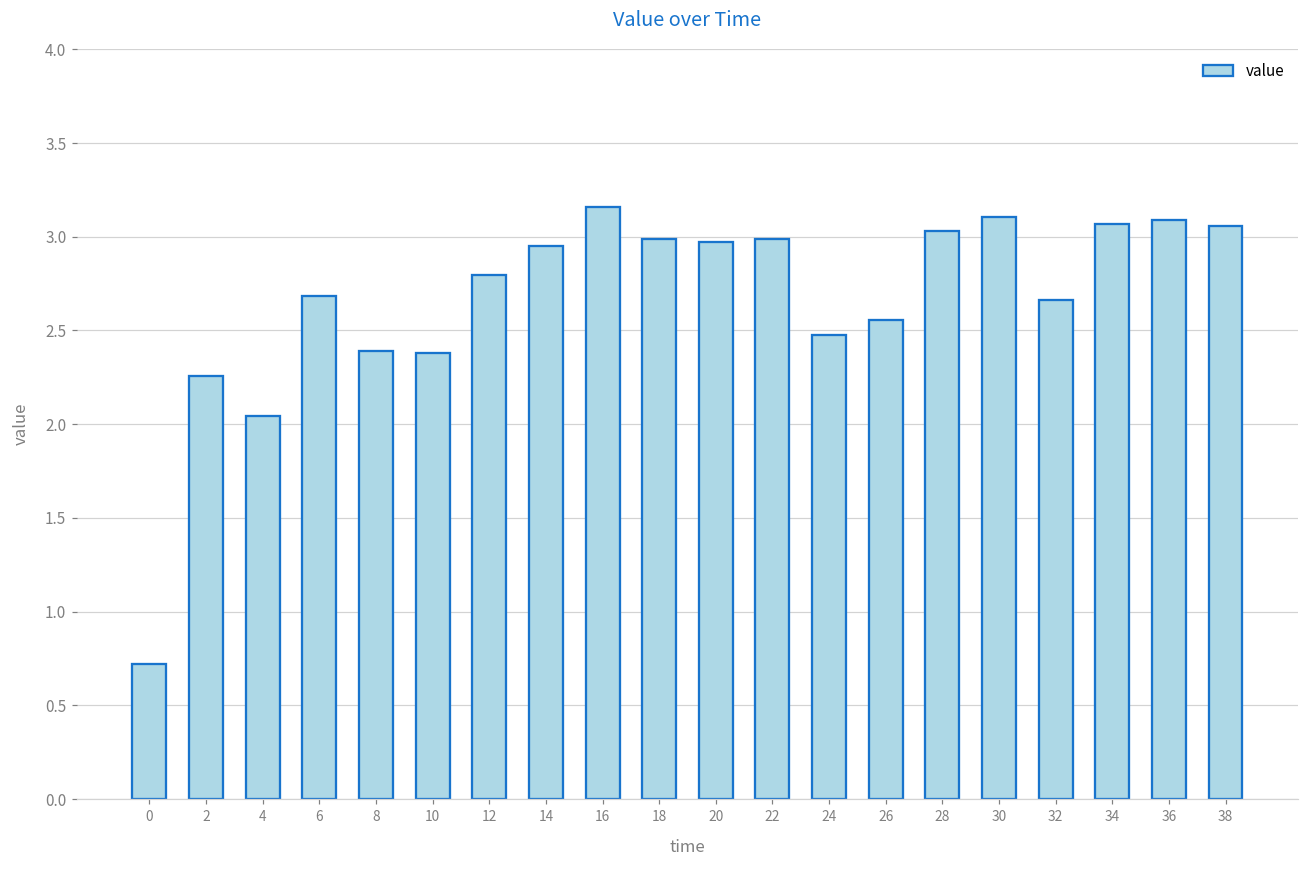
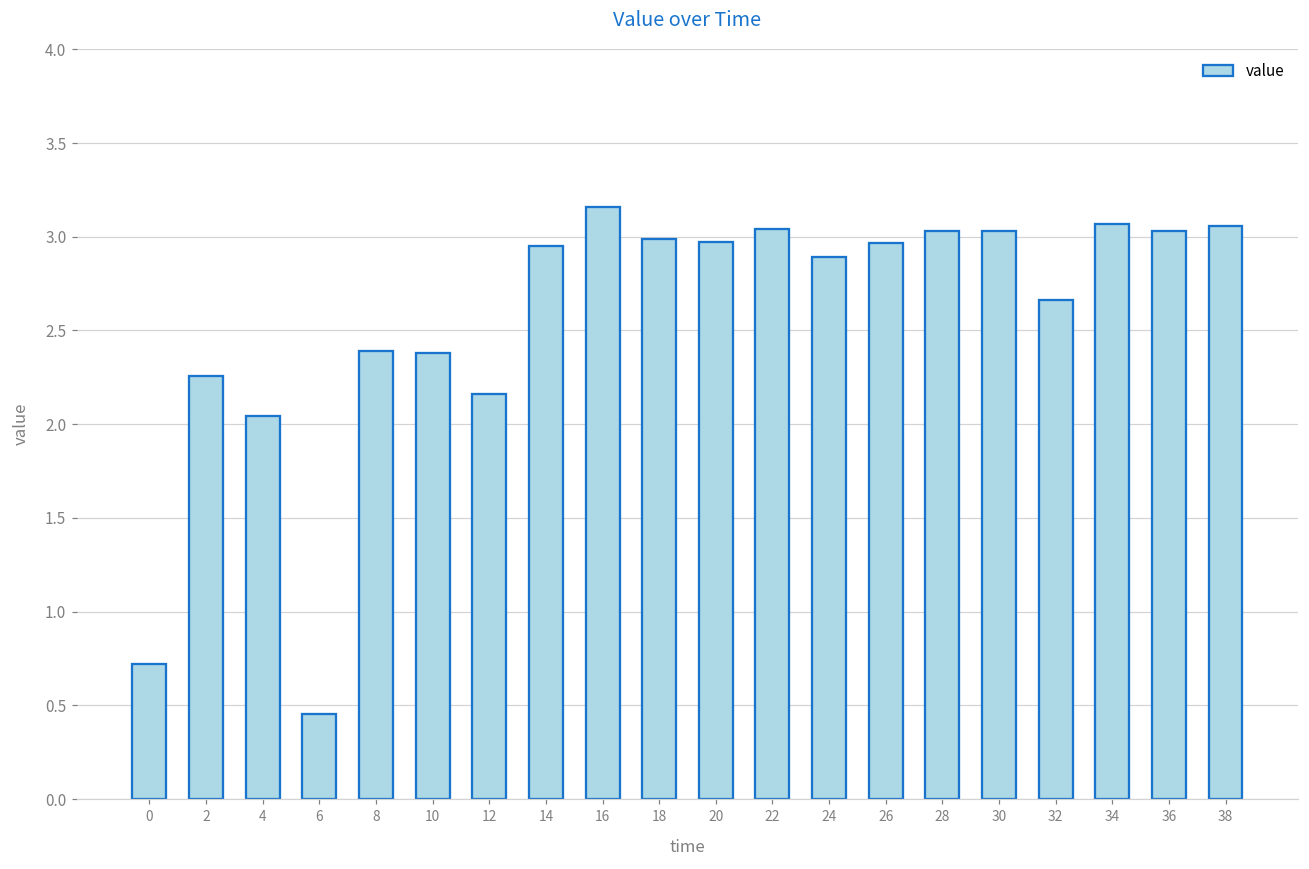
  {
    "0": 0.72,
    "2": 2.26,
    "4": 2.04,
-   "6": 2.68,
+   "6": 0.45,
    "8": 2.39,
    "10": 2.38,
-   "12": 2.80,
+   "12": 2.16,
    "14": 2.95,
    "16": 3.16,
    "18": 2.99,
    "20": 2.97,
-   "22": 2.99,
-   "24": 2.48,
-   "26": 2.55,
+   "22": 3.04,
+   "24": 2.89,
+   "26": 2.97,
    "28": 3.03,
-   "30": 3.11,
+   "30": 3.03,
    "32": 2.66,
    "34": 3.07,
-   "36": 3.09,
+   "36": 3.03,
    "38": 3.06
  }
